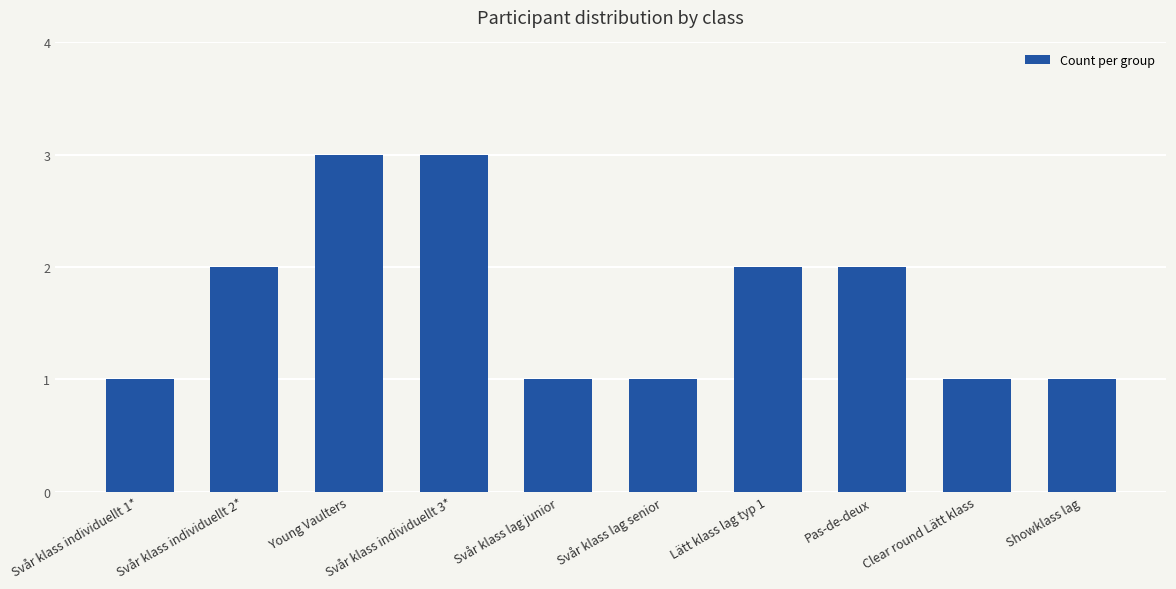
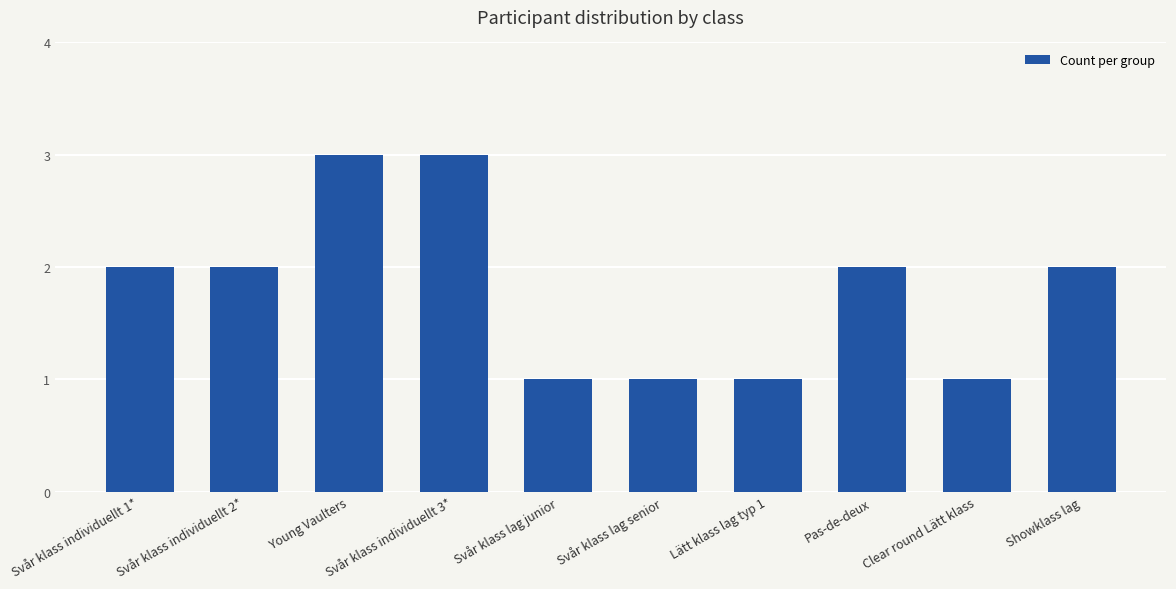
  {
-   "Svår klass individuellt 1*": 1,
+   "Svår klass individuellt 1*": 2,
    "Svår klass individuellt 2*": 2,
    "Young Vaulters": 3,
    "Svår klass individuellt 3*": 3,
    "Svår klass lag junior": 1,
    "Svår klass lag senior": 1,
-   "Lätt klass lag typ 1": 2,
+   "Lätt klass lag typ 1": 1,
    "Pas-de-deux": 2,
    "Clear round Lätt klass": 1,
-   "Showklass lag": 1
+   "Showklass lag": 2
  }
